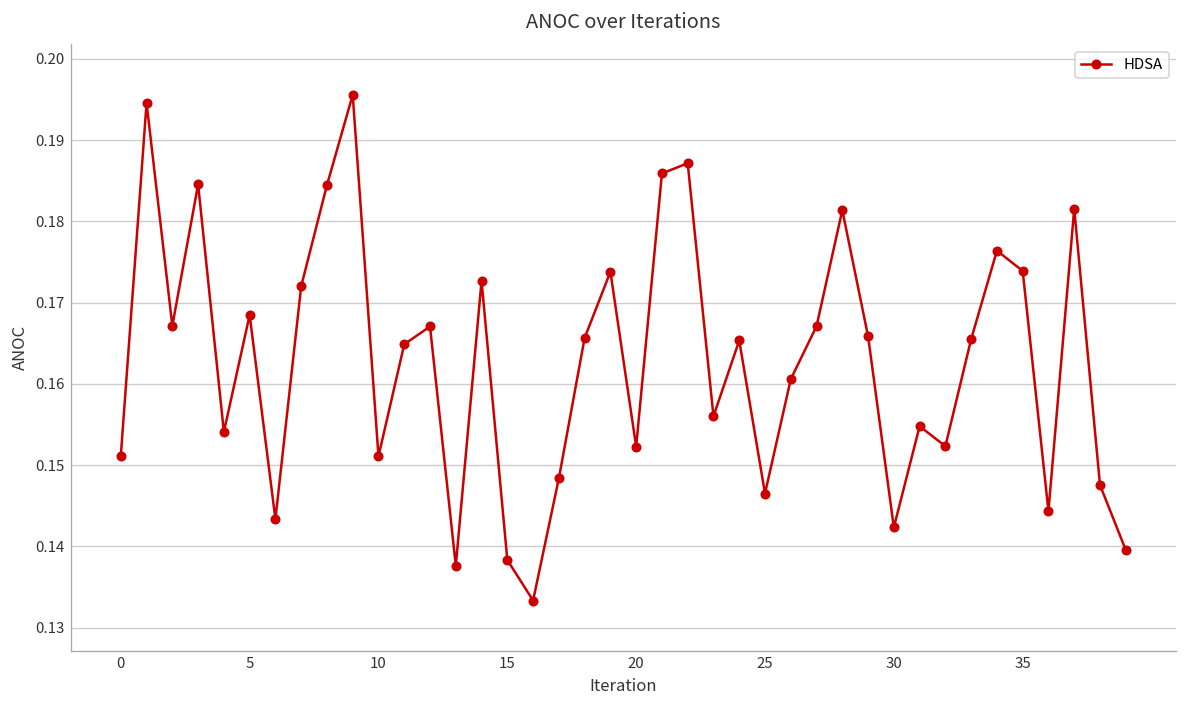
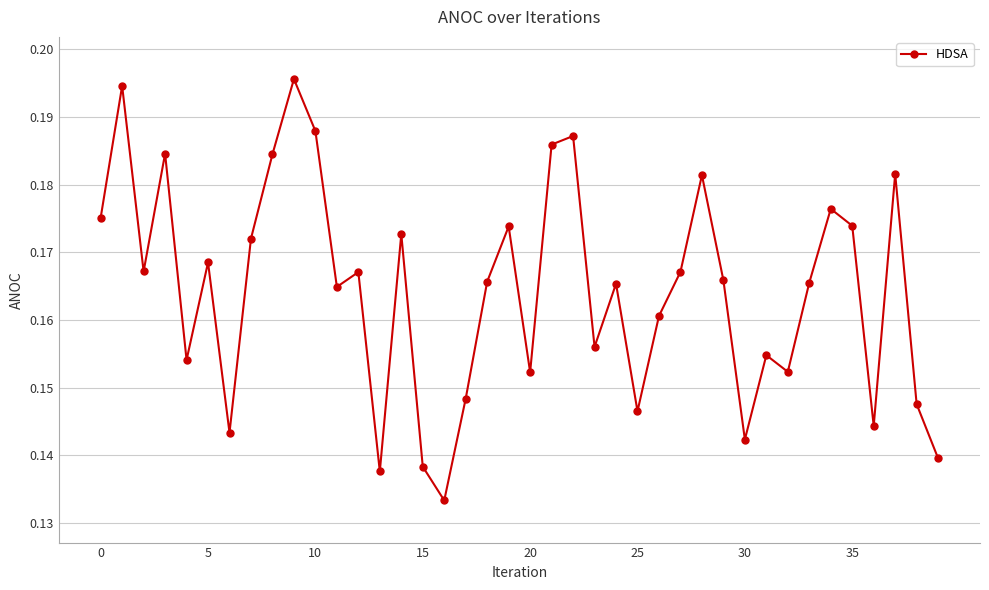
  {
-   "0": 0.151,
+   "0": 0.175,
    "5": 0.168,
-   "10": 0.151,
+   "10": 0.188,
    "15": 0.138,
    "20": 0.152,
    "25": 0.146,
    "30": 0.142,
    "35": 0.174
  }
